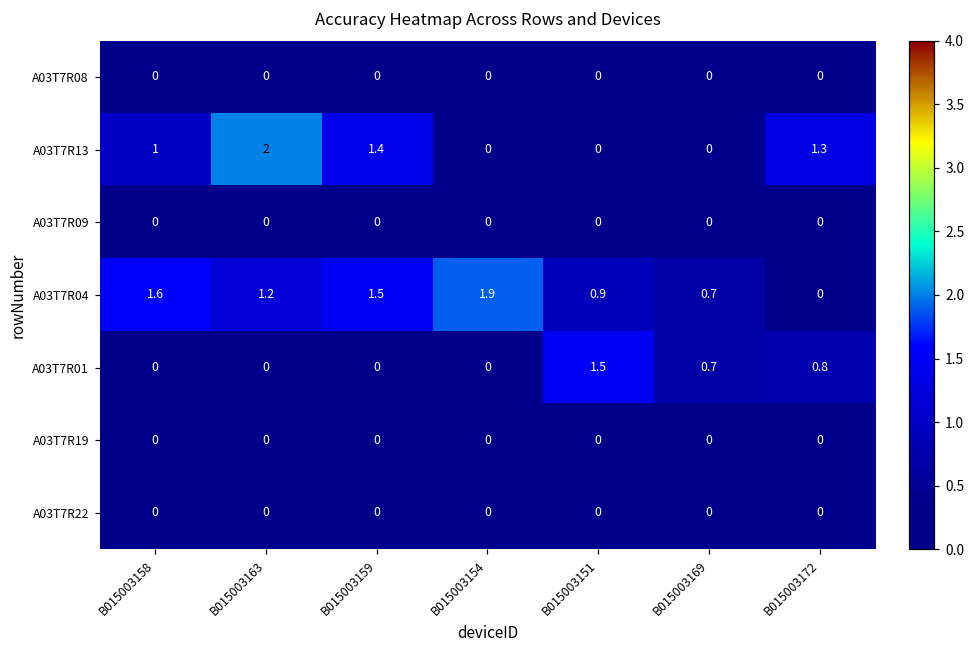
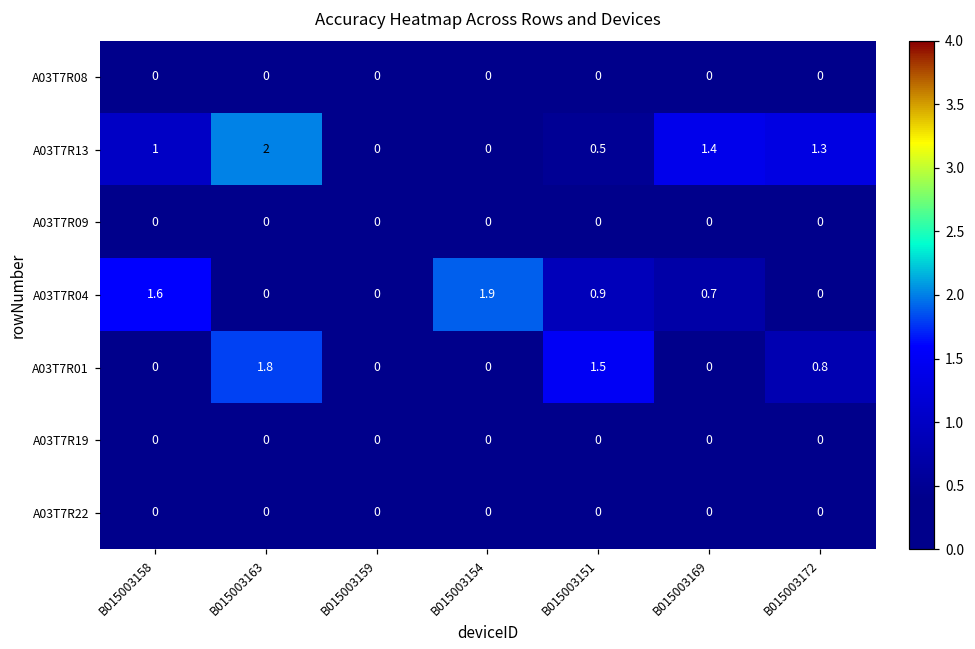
  {
    "A03T7R08": {
      "B015003158": 0,
      "B015003163": 0,
      "B015003159": 0,
      "B015003154": 0,
      "B015003151": 0,
      "B015003169": 0,
      "B015003172": 0
    },
    "A03T7R13": {
      "B015003158": 1,
      "B015003163": 2,
-     "B015003159": 1.4,
+     "B015003159": 0,
      "B015003154": 0,
-     "B015003151": 0,
-     "B015003169": 0,
+     "B015003151": 0.5,
+     "B015003169": 1.4,
      "B015003172": 1.3
    },
    "A03T7R09": {
      "B015003158": 0,
      "B015003163": 0,
      "B015003159": 0,
      "B015003154": 0,
      "B015003151": 0,
      "B015003169": 0,
      "B015003172": 0
    },
    "A03T7R04": {
      "B015003158": 1.6,
-     "B015003163": 1.2,
-     "B015003159": 1.5,
+     "B015003163": 0,
+     "B015003159": 0,
      "B015003154": 1.9,
      "B015003151": 0.9,
      "B015003169": 0.7,
      "B015003172": 0
    },
    "A03T7R01": {
      "B015003158": 0,
-     "B015003163": 0,
+     "B015003163": 1.8,
      "B015003159": 0,
      "B015003154": 0,
      "B015003151": 1.5,
-     "B015003169": 0.7,
+     "B015003169": 0,
      "B015003172": 0.8
    },
    "A03T7R19": {
      "B015003158": 0,
      "B015003163": 0,
      "B015003159": 0,
      "B015003154": 0,
      "B015003151": 0,
      "B015003169": 0,
      "B015003172": 0
    },
    "A03T7R22": {
      "B015003158": 0,
      "B015003163": 0,
      "B015003159": 0,
      "B015003154": 0,
      "B015003151": 0,
      "B015003169": 0,
      "B015003172": 0
    }
  }
